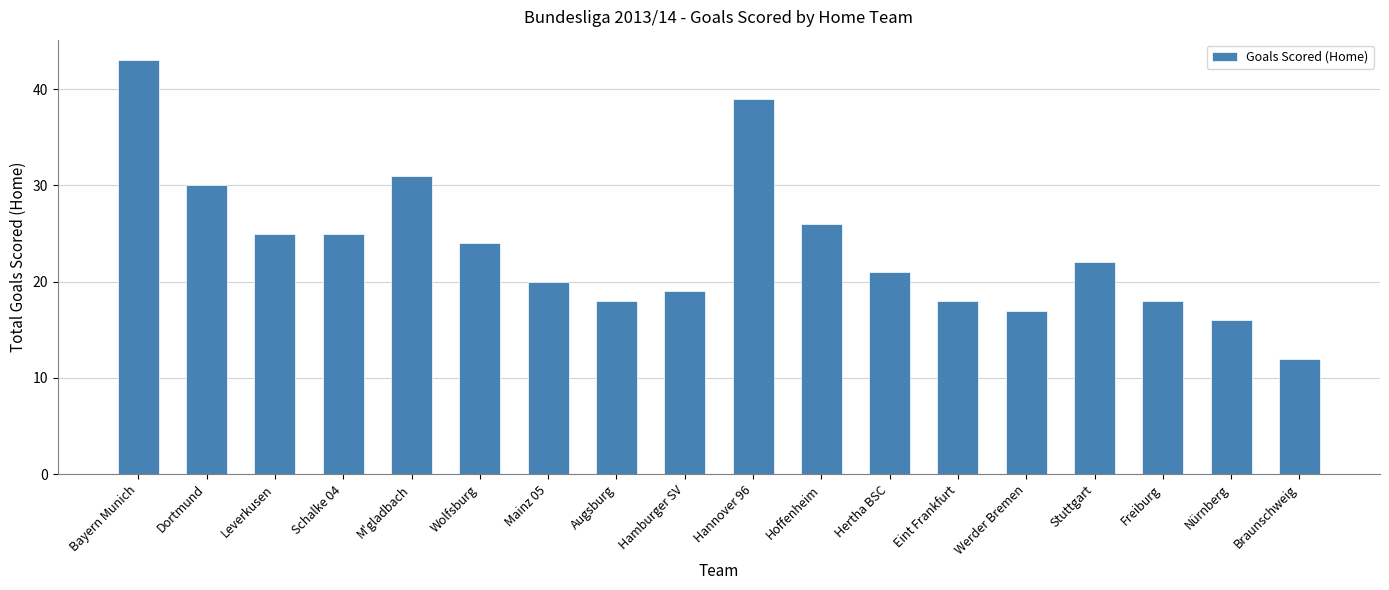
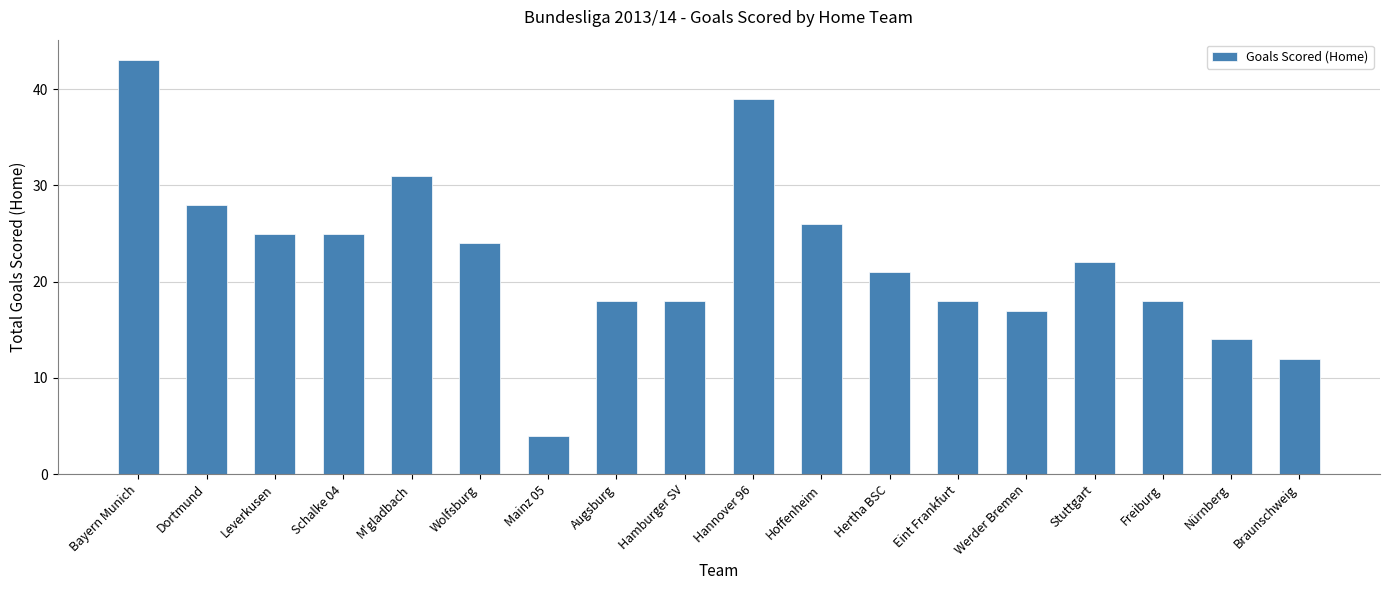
  {
    "Bayern Munich": 43,
-   "Dortmund": 30,
+   "Dortmund": 28,
    "Leverkusen": 25,
    "Schalke 04": 25,
    "M'gladbach": 31,
    "Wolfsburg": 24,
-   "Mainz 05": 20,
+   "Mainz 05": 4,
    "Augsburg": 18,
-   "Hamburger SV": 19,
+   "Hamburger SV": 18,
    "Hannover 96": 39,
    "Hoffenheim": 26,
    "Hertha BSC": 21,
    "Eint Frankfurt": 18,
    "Werder Bremen": 17,
    "Stuttgart": 22,
    "Freiburg": 18,
-   "Nürnberg": 16,
+   "Nürnberg": 14,
    "Braunschweig": 12
  }
